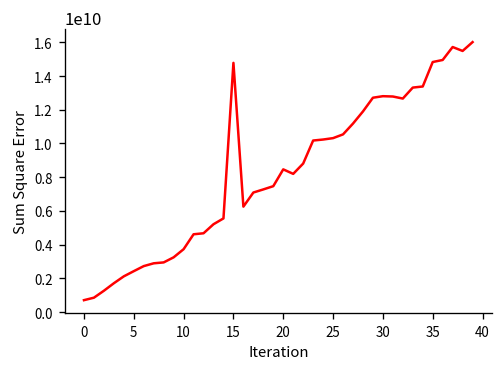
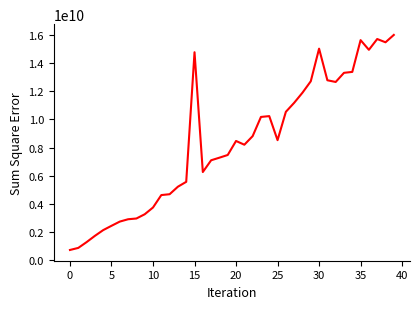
  {
    "0": 700000000,
    "5": 2400000000,
    "10": 3700000000,
    "15": 14800000000,
    "20": 8500000000,
-   "25": 10300000000,
-   "30": 12800000000,
-   "35": 14800000000
+   "25": 8500000000,
+   "30": 15000000000,
+   "35": 15600000000
  }
